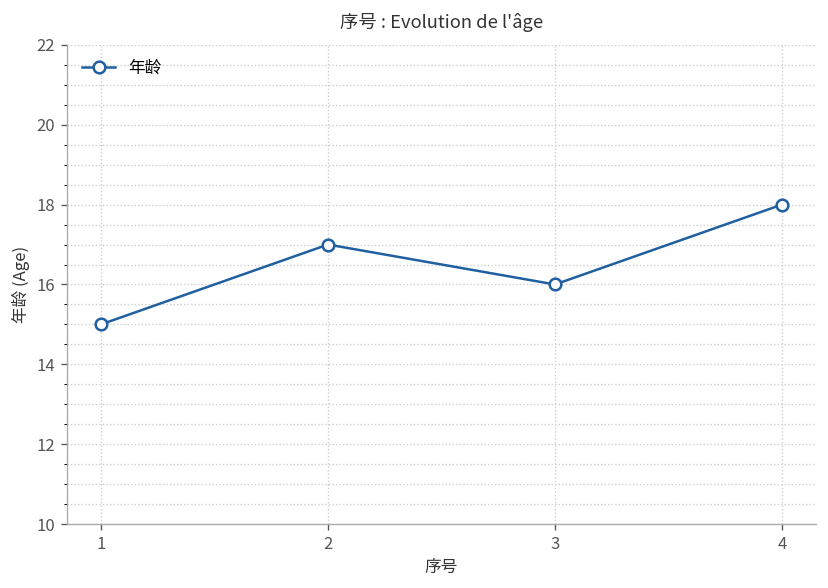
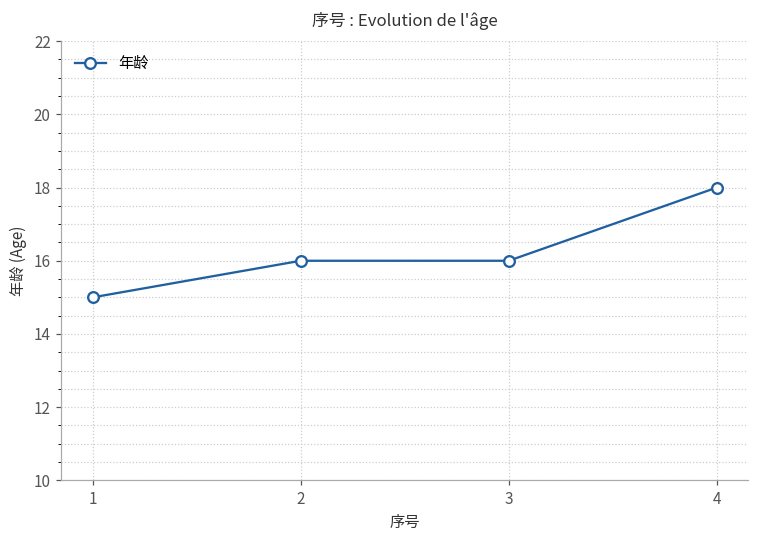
  {
    "1": 15,
-   "2": 17,
+   "2": 16,
    "3": 16,
    "4": 18
  }
